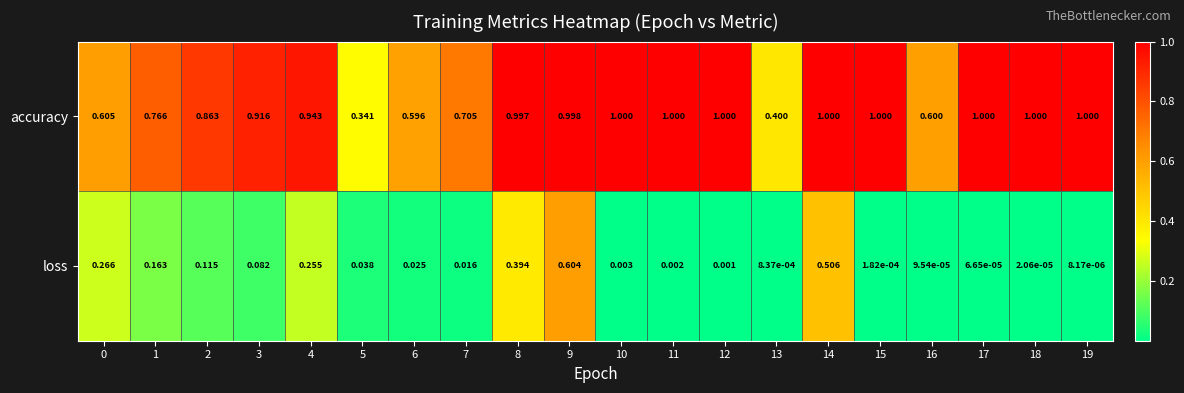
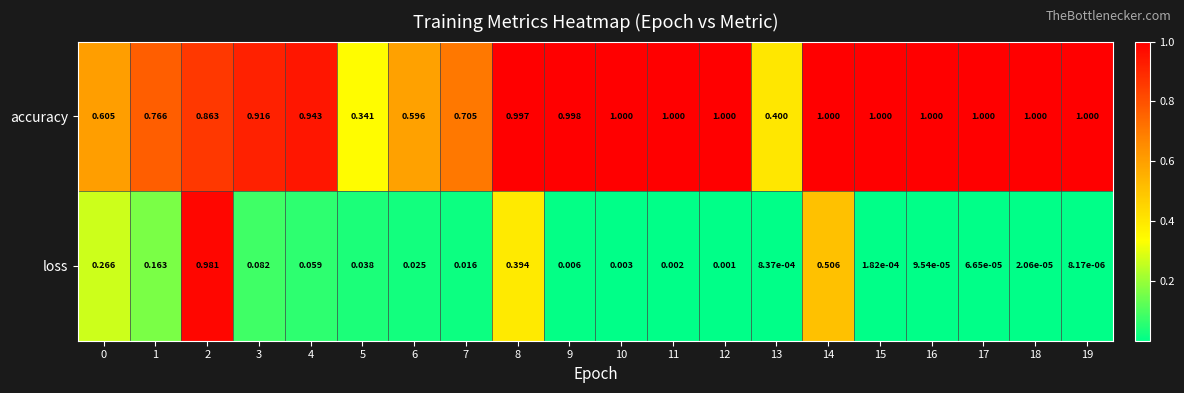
  {
    "accuracy": {
      "0": "0.605",
      "1": "0.766",
      "2": "0.863",
      "3": "0.916",
      "4": "0.943",
      "5": "0.341",
      "6": "0.596",
      "7": "0.705",
      "8": "0.997",
      "9": "0.998",
      "10": "1.000",
      "11": "1.000",
      "12": "1.000",
      "13": "0.400",
      "14": "1.000",
      "15": "1.000",
-     "16": "0.600",
+     "16": "1.000",
      "17": "1.000",
      "18": "1.000",
      "19": "1.000"
    },
    "loss": {
      "0": "0.266",
      "1": "0.163",
-     "2": "0.115",
+     "2": "0.981",
      "3": "0.082",
-     "4": "0.255",
+     "4": "0.059",
      "5": "0.038",
      "6": "0.025",
      "7": "0.016",
      "8": "0.394",
-     "9": "0.604",
+     "9": "0.006",
      "10": "0.003",
      "11": "0.002",
      "12": "0.001",
      "13": "8.37e-04",
      "14": "0.506",
      "15": "1.82e-04",
      "16": "9.54e-05",
      "17": "6.65e-05",
      "18": "2.06e-05",
      "19": "8.17e-06"
    }
  }
